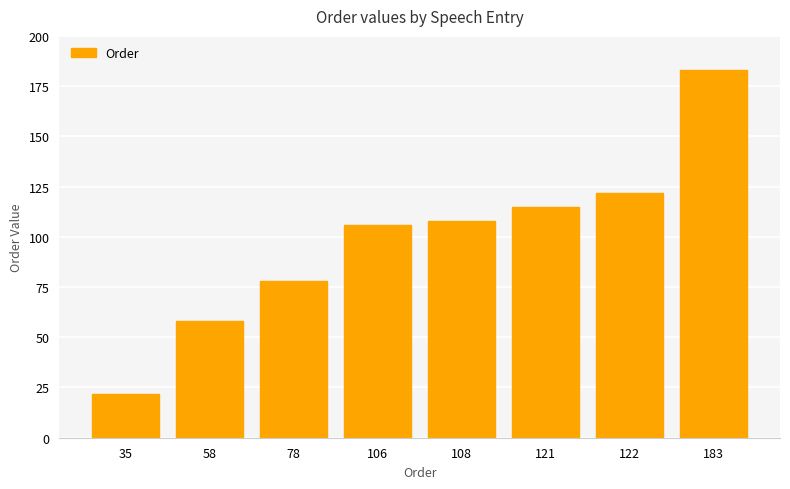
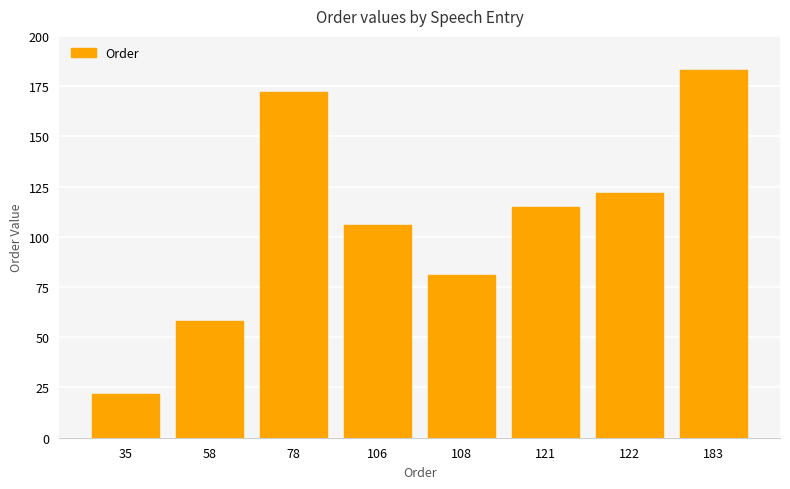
  {
    "35": 22,
    "58": 58,
-   "78": 78,
+   "78": 172,
    "106": 106,
-   "108": 108,
+   "108": 81,
    "121": 115,
    "122": 122,
    "183": 183
  }
